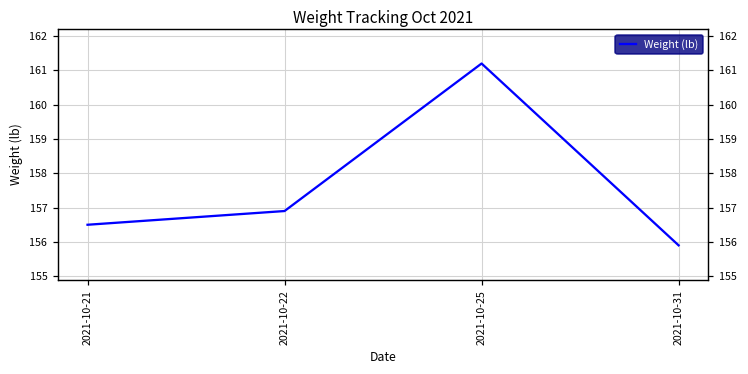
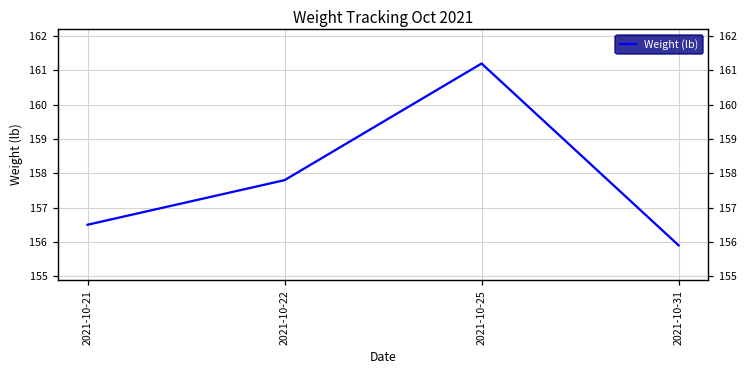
  {
    "2021-10-21": 156.5,
-   "2021-10-22": 156.9,
+   "2021-10-22": 157.8,
    "2021-10-25": 161.2,
    "2021-10-31": 155.9
  }
